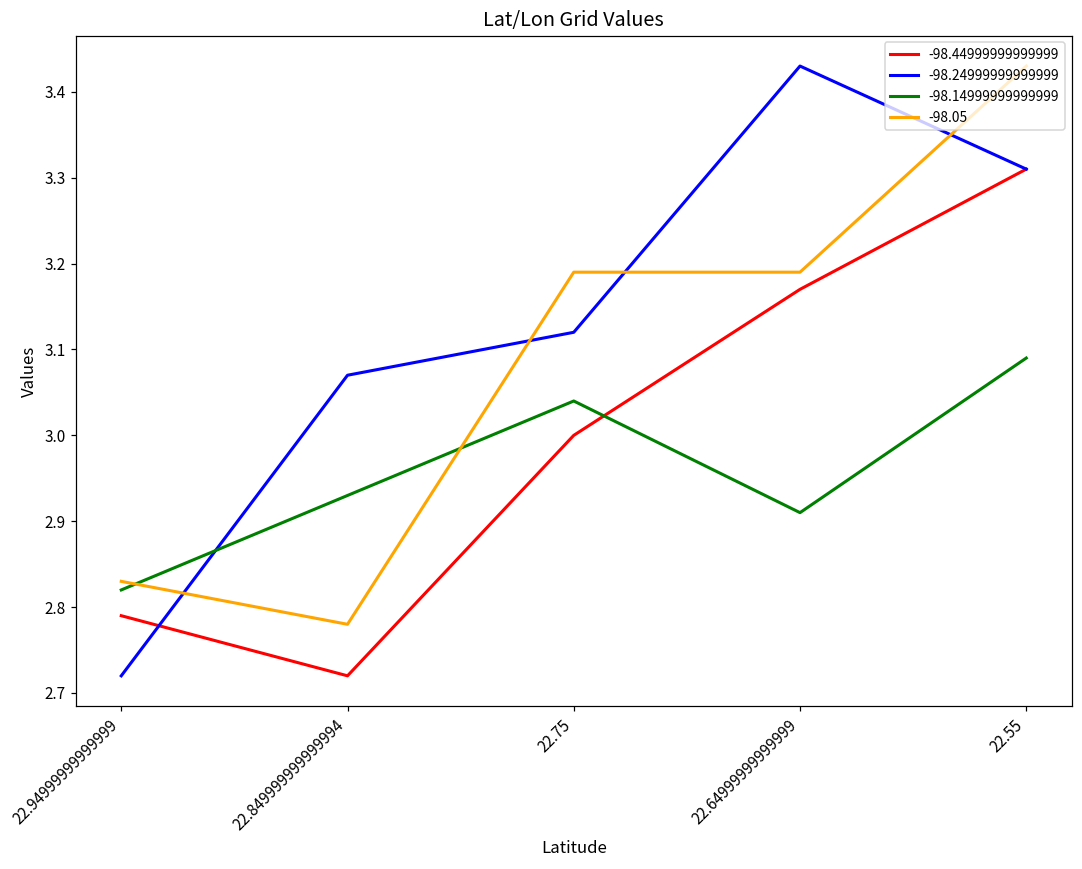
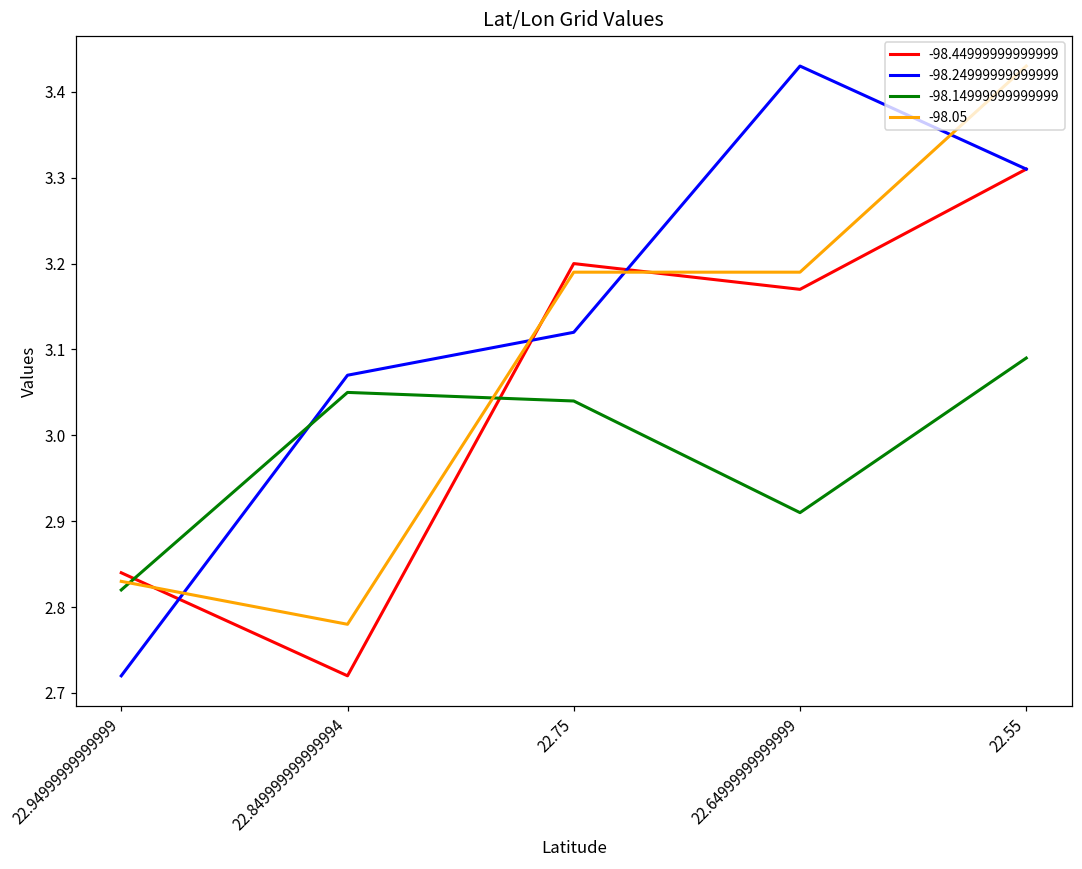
  {
    "-98.44999999999999": {
-     "22.94999999999999": 2.79,
+     "22.94999999999999": 2.84,
      "22.849999999999994": 2.72,
-     "22.75": 3.0,
+     "22.75": 3.2,
      "22.64999999999999": 3.17
    },
    "-98.24999999999999": {
      "22.94999999999999": 2.72,
      "22.849999999999994": 3.07,
      "22.75": 3.12,
      "22.64999999999999": 3.43
    },
    "-98.14999999999999": {
      "22.94999999999999": 2.82,
-     "22.849999999999994": 2.93,
+     "22.849999999999994": 3.05,
      "22.75": 3.04,
      "22.64999999999999": 2.91,
      "22.55": 3.09
    },
    "-98.05": {
      "22.94999999999999": 2.83,
      "22.849999999999994": 2.78,
      "22.75": 3.19,
      "22.64999999999999": 3.19
    }
  }
